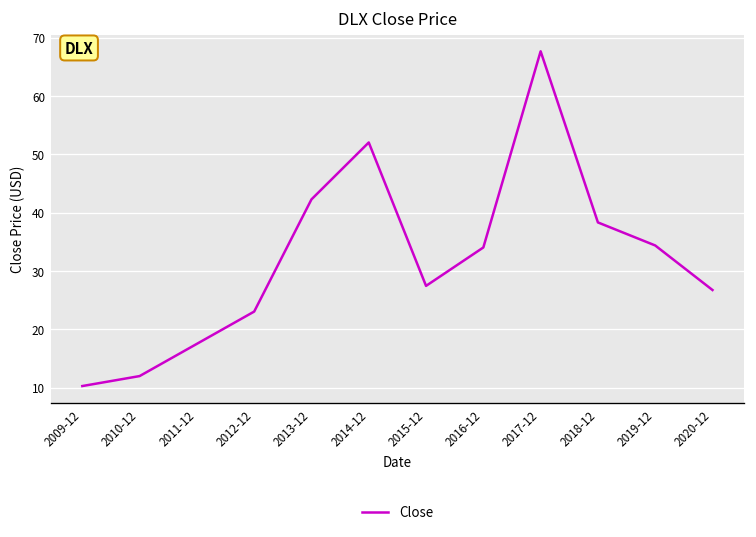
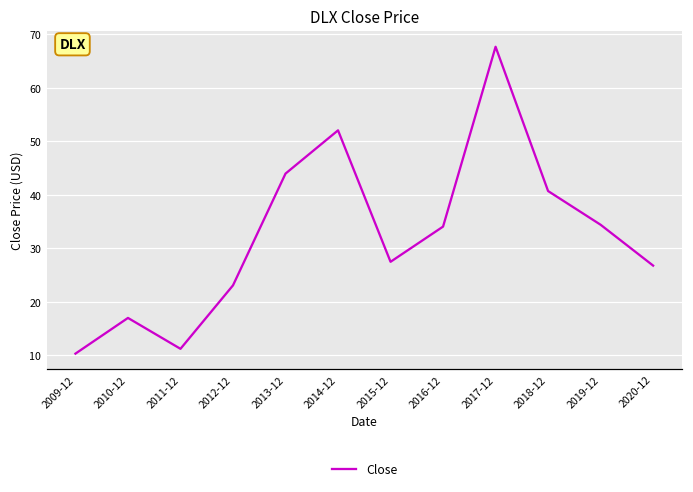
  {
    "2009-12": 10,
-   "2010-12": 12,
-   "2011-12": 18,
+   "2010-12": 17,
+   "2011-12": 11,
    "2012-12": 23,
-   "2013-12": 42,
+   "2013-12": 44,
    "2014-12": 52,
    "2015-12": 27,
    "2016-12": 34,
    "2017-12": 68,
-   "2018-12": 38,
+   "2018-12": 41,
    "2019-12": 34,
    "2020-12": 27
  }
